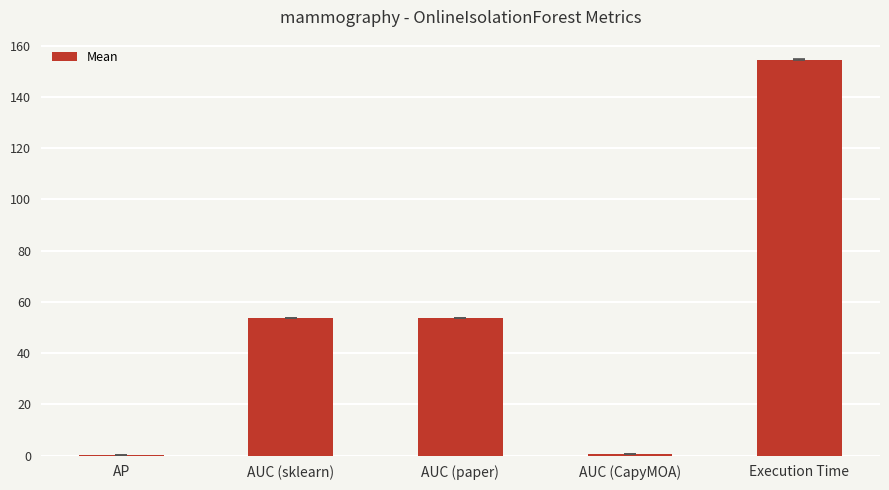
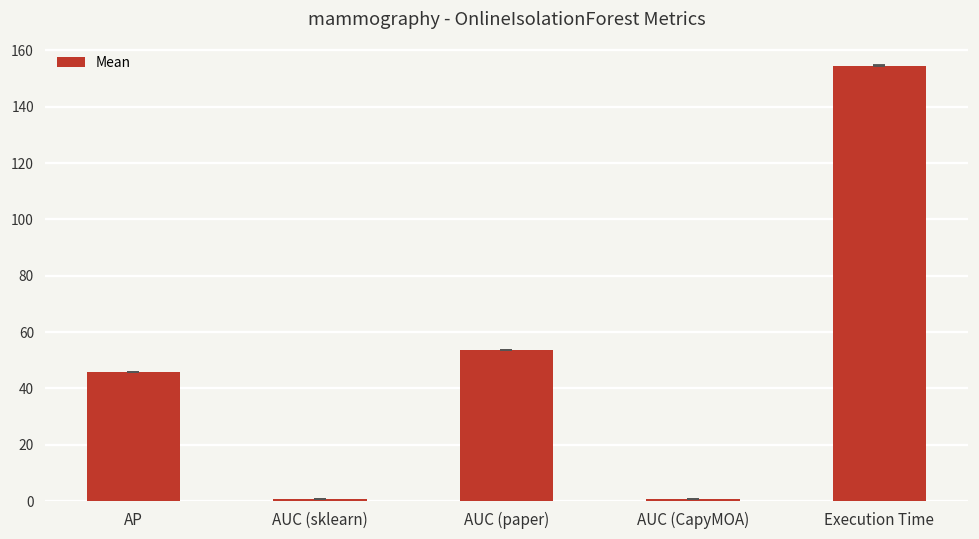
  {
-   "AP": 0,
-   "AUC (sklearn)": 54,
+   "AP": 46,
+   "AUC (sklearn)": 1,
    "AUC (paper)": 54,
    "AUC (CapyMOA)": 1,
    "Execution Time": 154
  }
